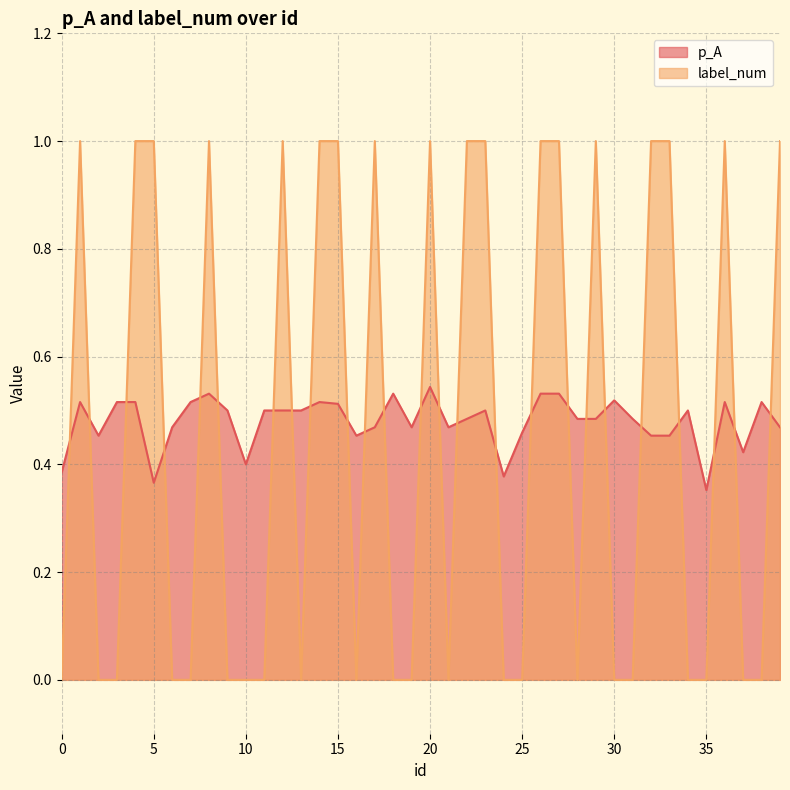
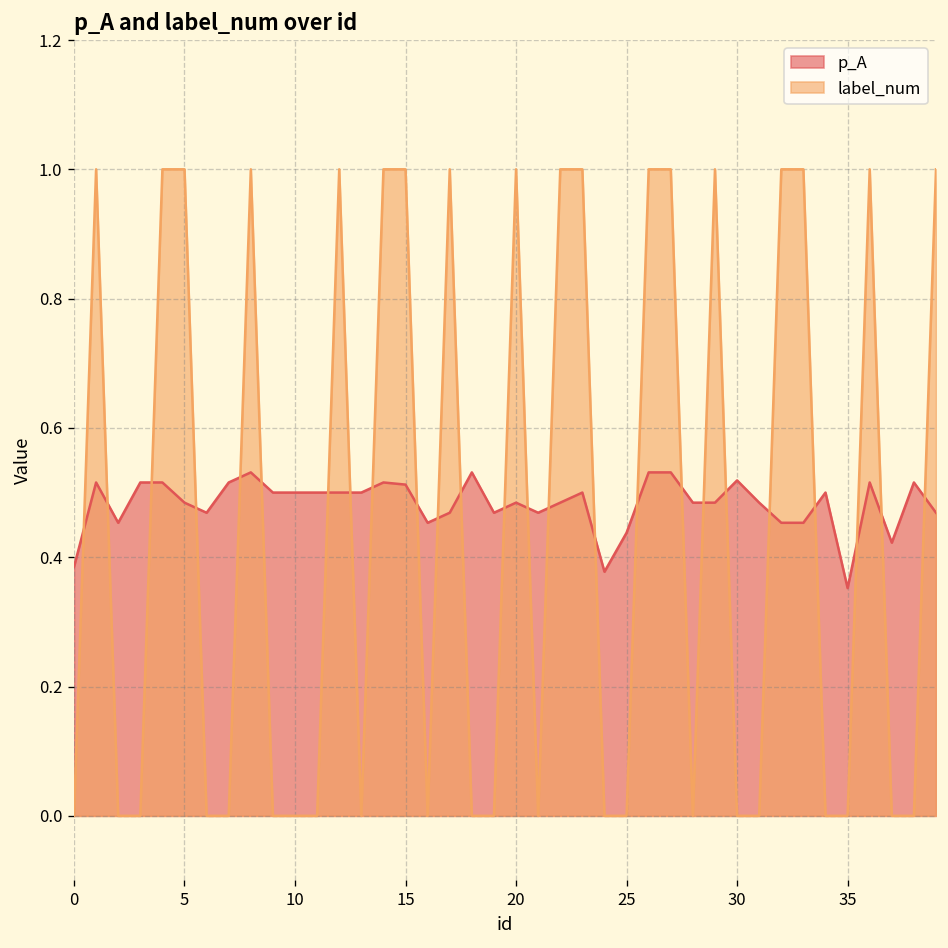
  {
    "p_A": {
      "0": 0.39,
-     "5": 0.37,
-     "10": 0.4,
+     "5": 0.48,
+     "10": 0.5,
      "15": 0.51,
-     "20": 0.54,
-     "25": 0.46,
+     "20": 0.48,
+     "25": 0.44,
      "30": 0.52,
      "35": 0.35
    },
    "label_num": {
      "0": 0.00,
      "5": 1.00,
      "10": 0.00,
      "15": 1.00,
      "20": 1.00,
      "25": 0.00,
      "30": 0.00,
      "35": 0.00
    }
  }
